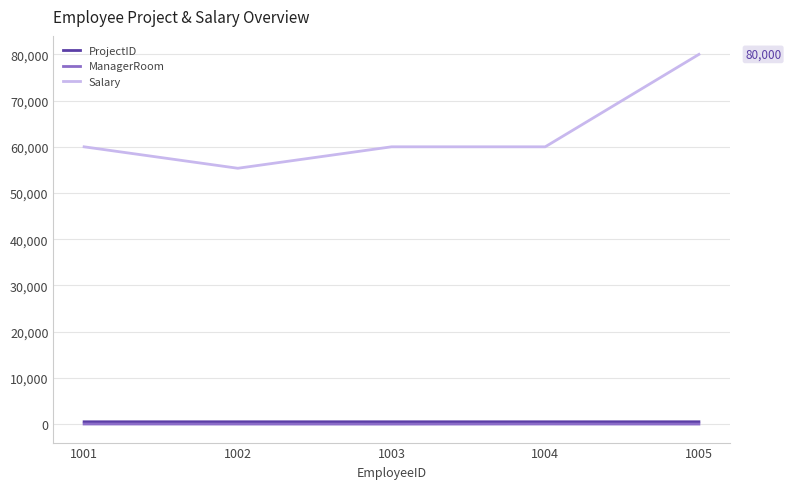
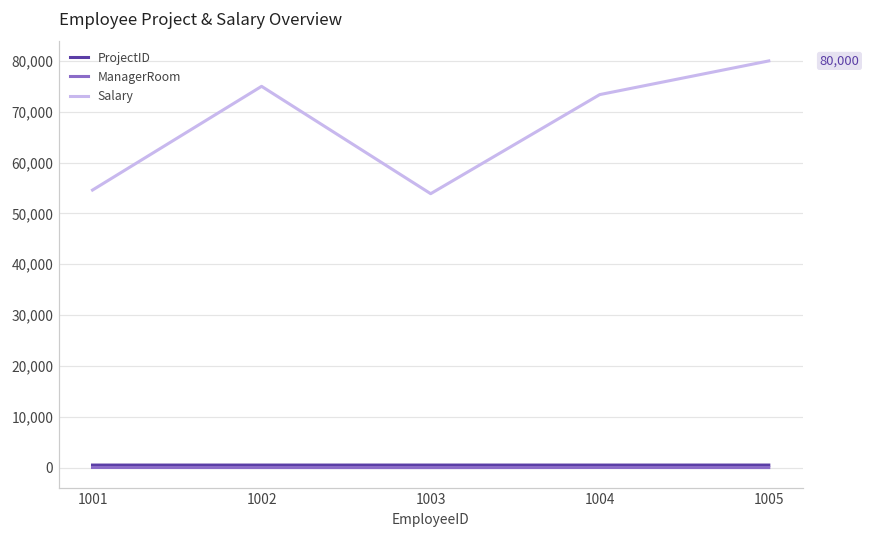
  {
    "Salary": {
-     "1001": "60,000",
-     "1002": "55,000",
-     "1003": "60,000",
-     "1004": "60,000",
+     "1001": "55,000",
+     "1002": "75,000",
+     "1003": "54,000",
+     "1004": "73,000",
      "1005": "80,000"
    }
  }
